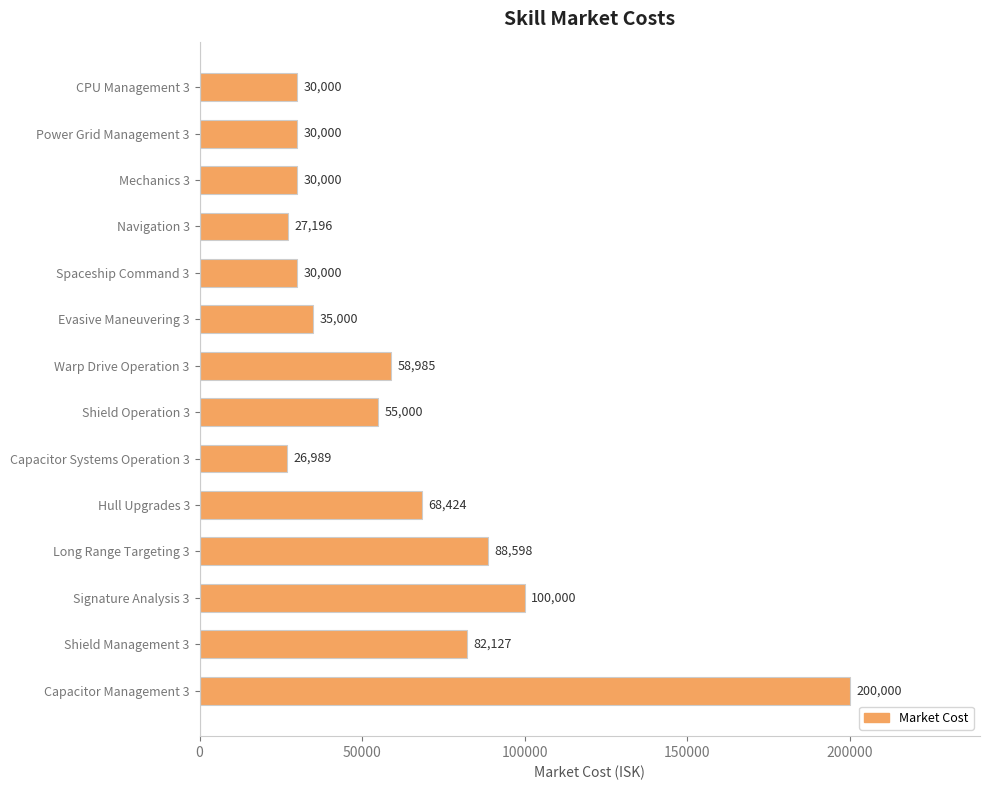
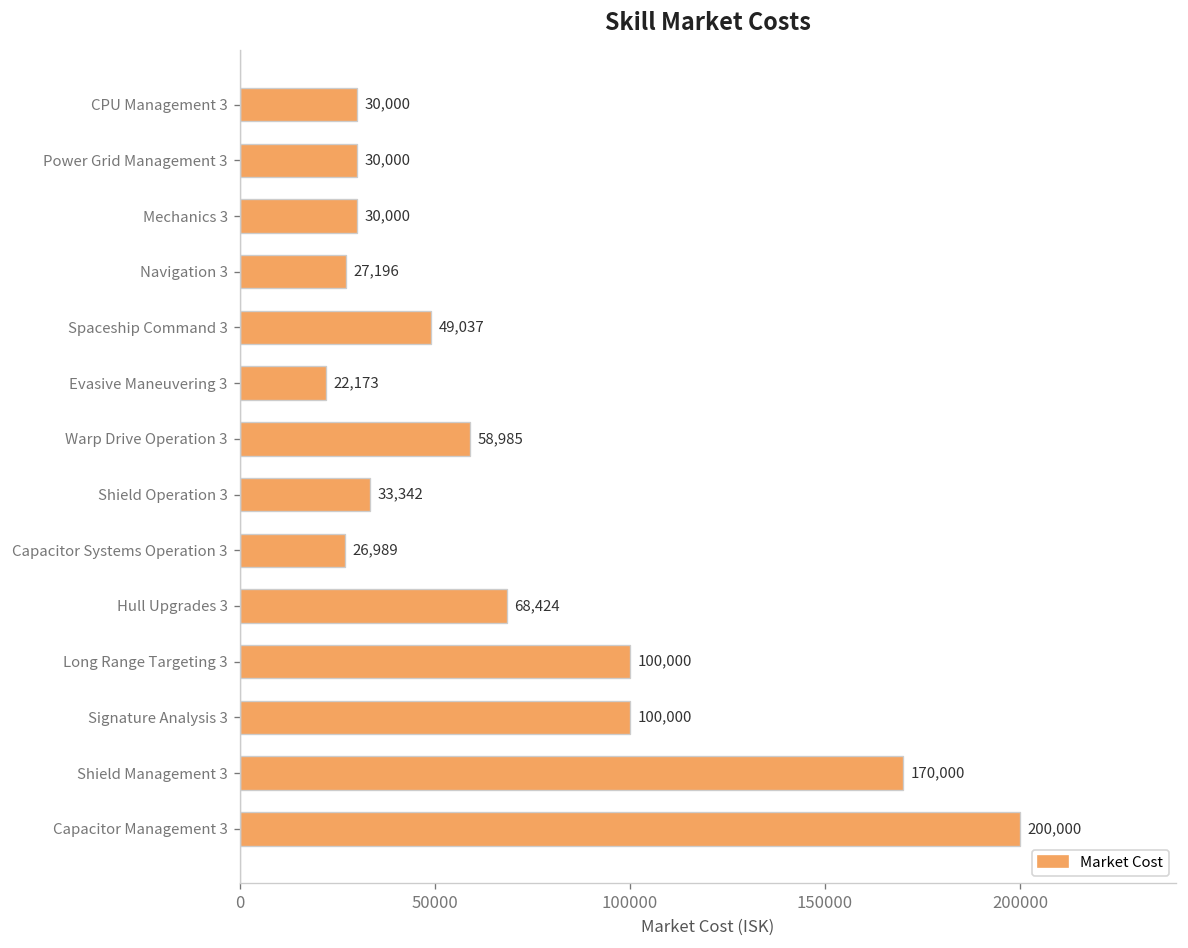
  {
    "CPU Management 3": "30,000",
    "Power Grid Management 3": "30,000",
    "Mechanics 3": "30,000",
    "Navigation 3": "27,196",
-   "Spaceship Command 3": "30,000",
-   "Evasive Maneuvering 3": "35,000",
+   "Spaceship Command 3": "49,037",
+   "Evasive Maneuvering 3": "22,173",
    "Warp Drive Operation 3": "58,985",
-   "Shield Operation 3": "55,000",
+   "Shield Operation 3": "33,342",
    "Capacitor Systems Operation 3": "26,989",
    "Hull Upgrades 3": "68,424",
-   "Long Range Targeting 3": "88,598",
+   "Long Range Targeting 3": "100,000",
    "Signature Analysis 3": "100,000",
-   "Shield Management 3": "82,127",
+   "Shield Management 3": "170,000",
    "Capacitor Management 3": "200,000"
  }
